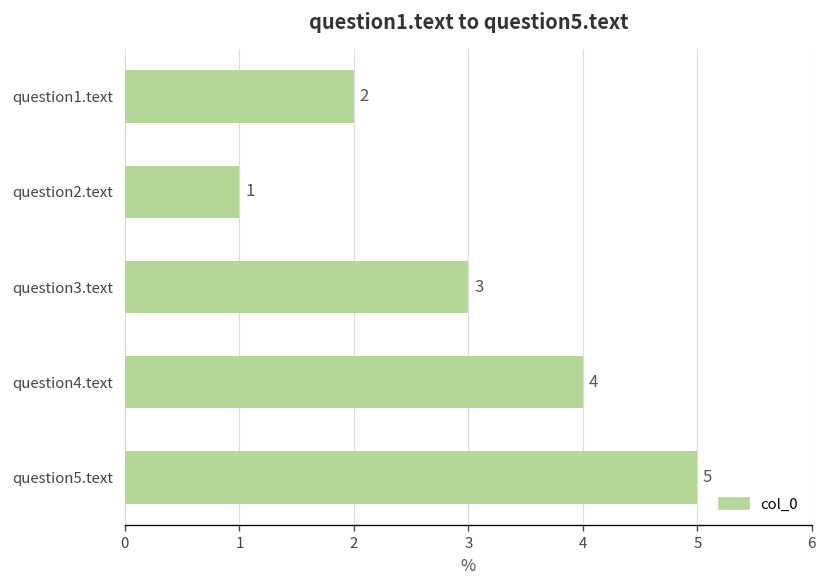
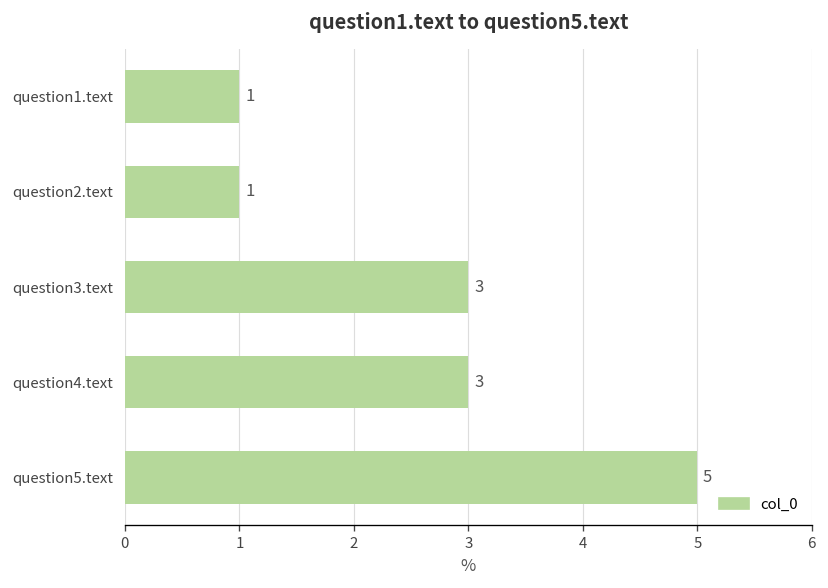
  {
-   "question1.text": 2,
+   "question1.text": 1,
    "question2.text": 1,
    "question3.text": 3,
-   "question4.text": 4,
+   "question4.text": 3,
    "question5.text": 5
  }
